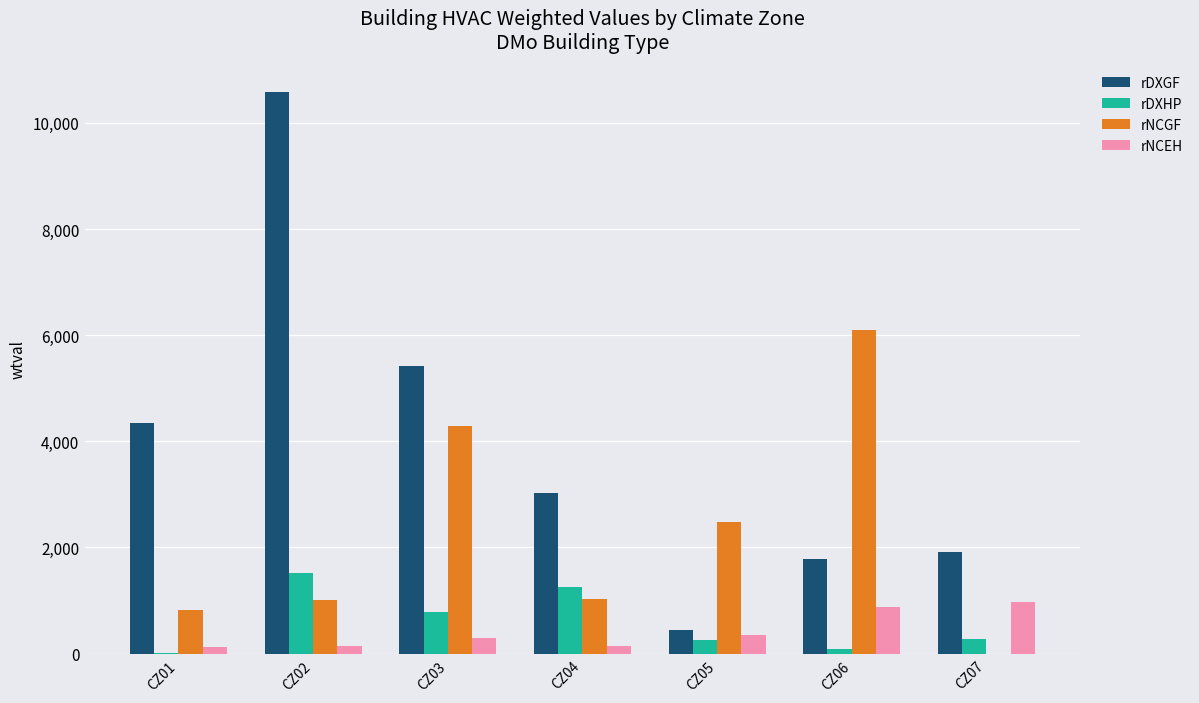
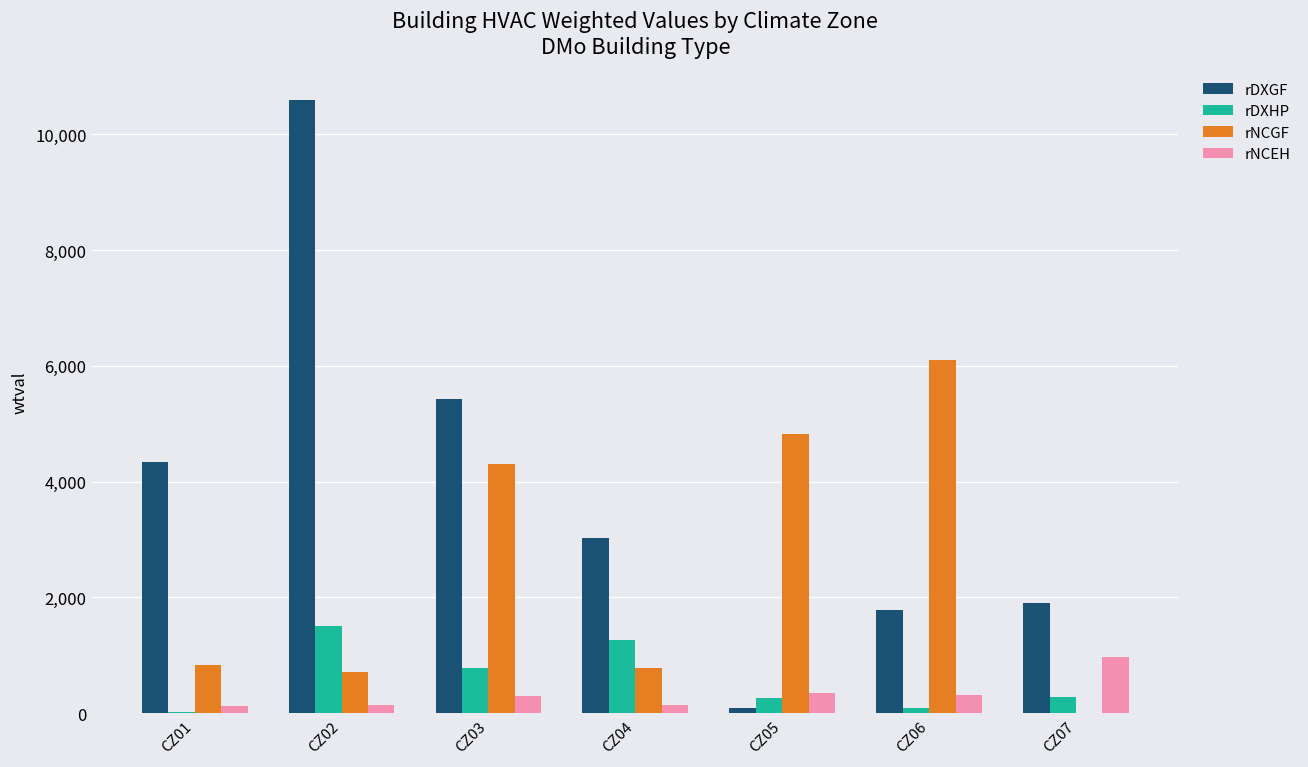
  {
    "rDXGF": {
      "CZ01": "4,300",
      "CZ02": "10,600",
      "CZ03": "5,400",
      "CZ04": "3,000",
-     "CZ05": "500",
+     "CZ05": "100",
      "CZ06": "1,800",
      "CZ07": "1,900"
    },
    "rDXHP": {
      "CZ02": "1,500",
      "CZ03": "800",
      "CZ04": "1,300",
      "CZ05": "300",
      "CZ06": "100",
      "CZ07": "300"
    },
    "rNCGF": {
      "CZ01": "800",
-     "CZ02": "1,000",
+     "CZ02": "700",
      "CZ03": "4,300",
-     "CZ04": "1,000",
-     "CZ05": "2,500",
+     "CZ04": "800",
+     "CZ05": "4,800",
      "CZ06": "6,100",
      "CZ07": "0"
    },
    "rNCEH": {
      "CZ01": "100",
      "CZ02": "100",
      "CZ03": "300",
      "CZ04": "100",
      "CZ05": "400",
-     "CZ06": "900",
+     "CZ06": "300",
      "CZ07": "1,000"
    }
  }
